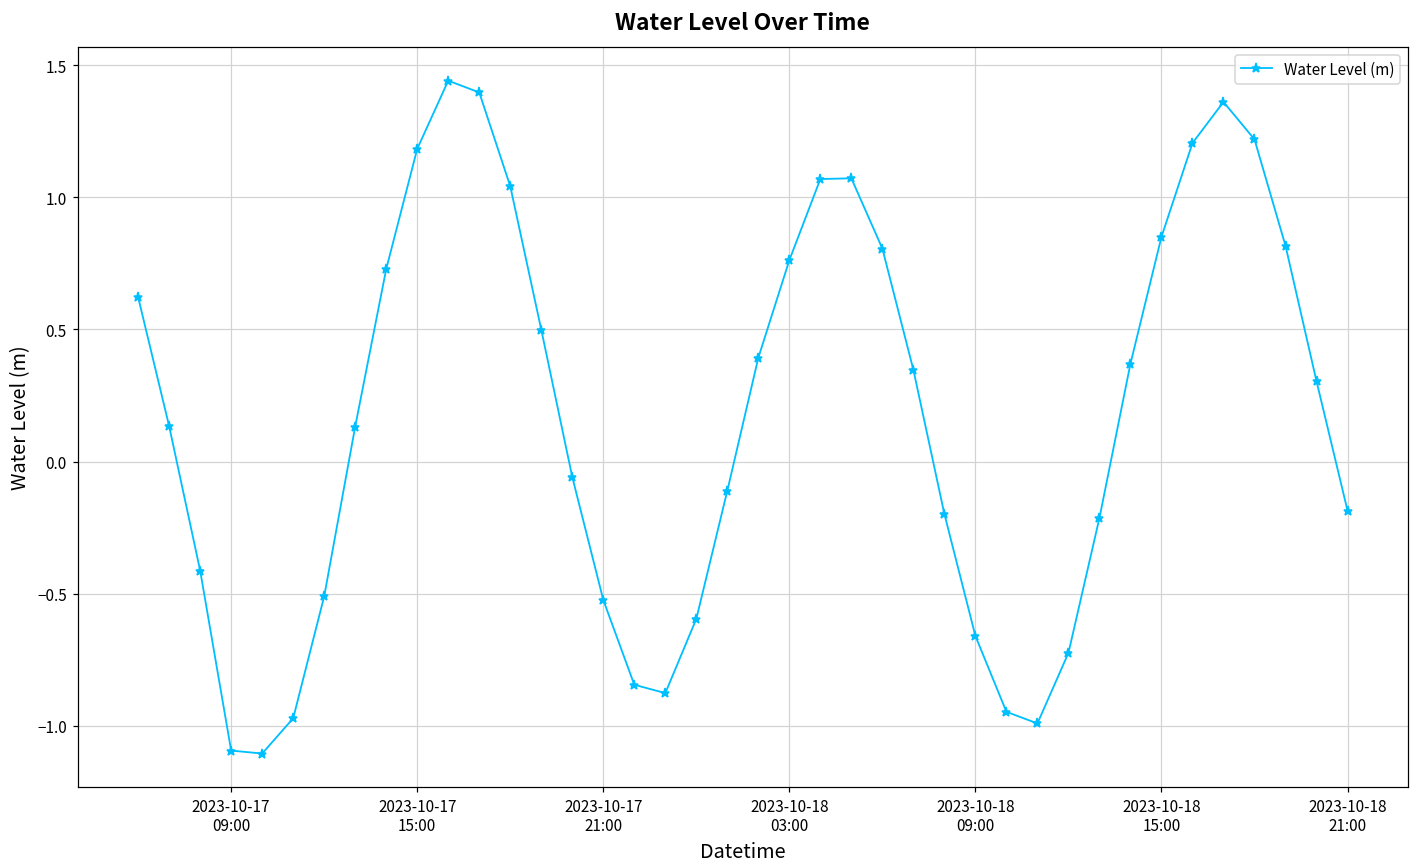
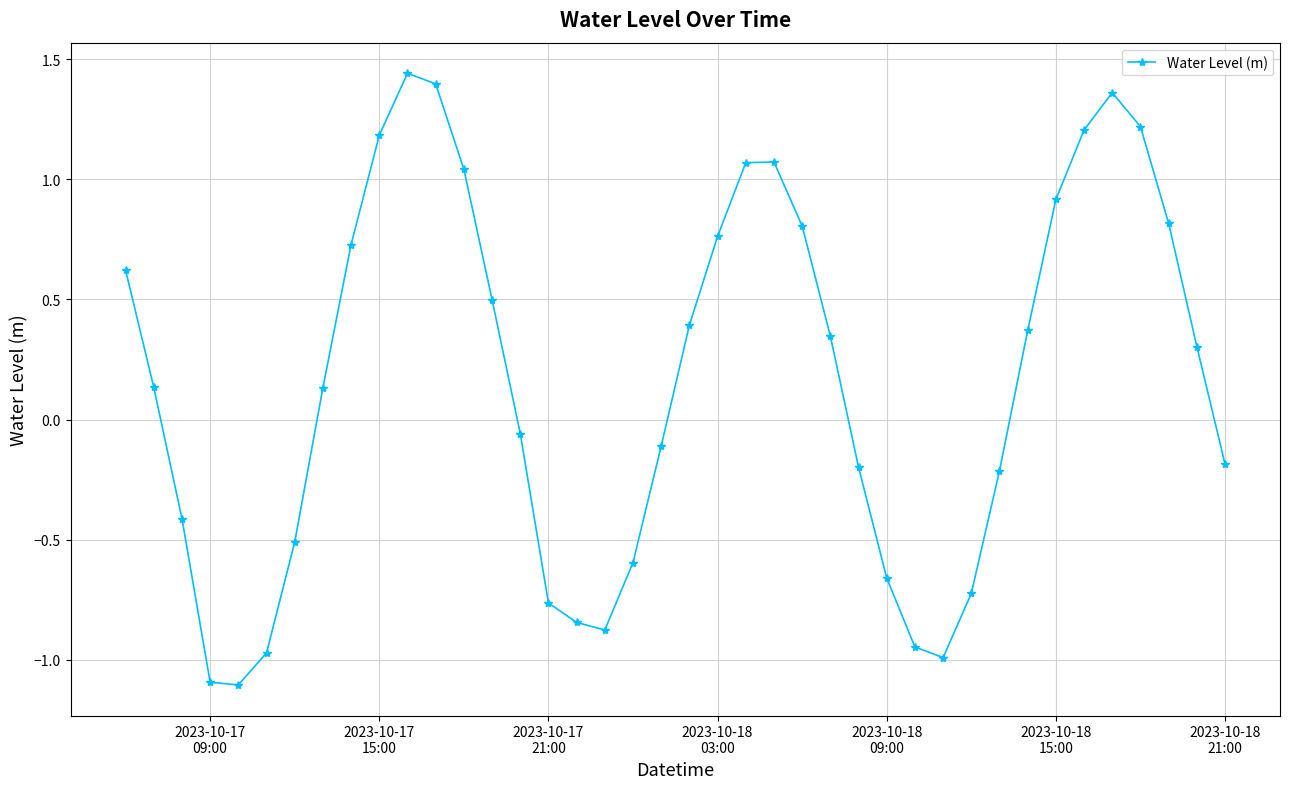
  {
    "2023-10-17 09:00": -1.09,
    "2023-10-17 15:00": 1.18,
-   "2023-10-17 21:00": -0.52,
+   "2023-10-17 21:00": -0.76,
    "2023-10-18 03:00": 0.76,
    "2023-10-18 09:00": -0.66,
-   "2023-10-18 15:00": 0.85,
+   "2023-10-18 15:00": 0.92,
    "2023-10-18 21:00": -0.19
  }
